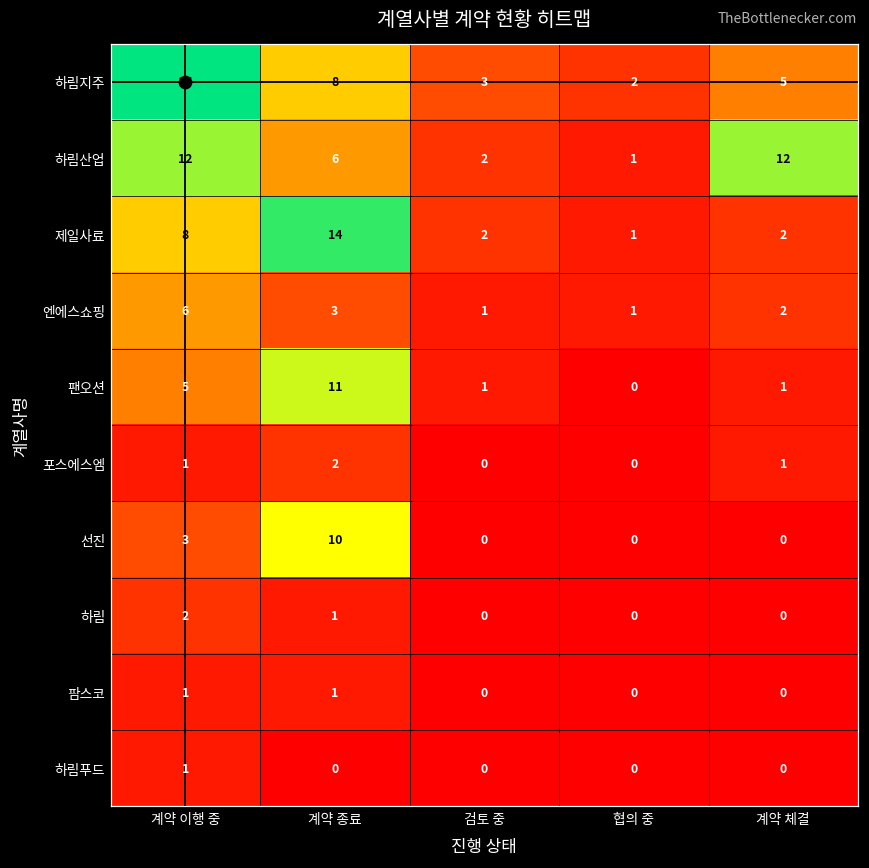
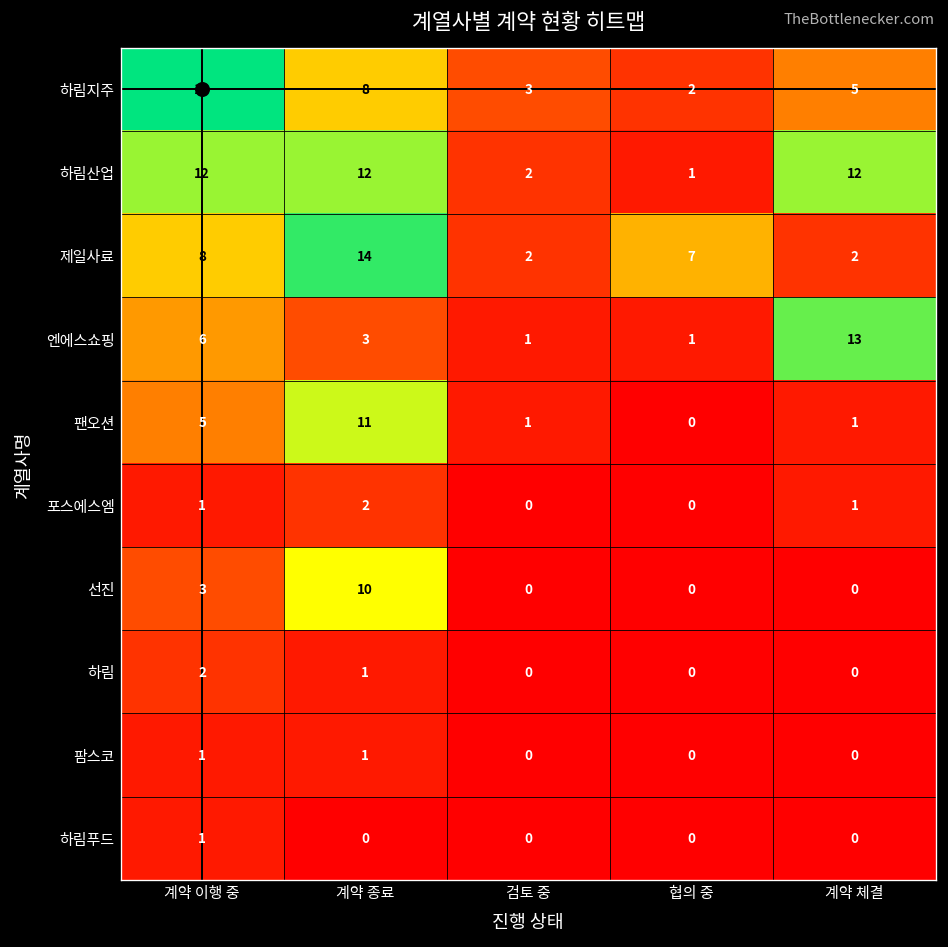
  {
    "하림지주": {
      "계약 종료": 8,
      "검토 중": 3,
      "협의 중": 2,
      "계약 체결": 5
    },
    "하림산업": {
      "계약 이행 중": 12,
-     "계약 종료": 6,
+     "계약 종료": 12,
      "검토 중": 2,
      "협의 중": 1,
      "계약 체결": 12
    },
    "제일사료": {
      "계약 이행 중": 8,
      "계약 종료": 14,
      "검토 중": 2,
-     "협의 중": 1,
+     "협의 중": 7,
      "계약 체결": 2
    },
    "엔에스쇼핑": {
      "계약 이행 중": 6,
      "계약 종료": 3,
      "검토 중": 1,
      "협의 중": 1,
-     "계약 체결": 2
+     "계약 체결": 13
    },
    "팬오션": {
      "계약 이행 중": 5,
      "계약 종료": 11,
      "검토 중": 1,
      "협의 중": 0,
      "계약 체결": 1
    },
    "포스에스엠": {
      "계약 이행 중": 1,
      "계약 종료": 2,
      "검토 중": 0,
      "협의 중": 0,
      "계약 체결": 1
    },
    "선진": {
      "계약 이행 중": 3,
      "계약 종료": 10,
      "검토 중": 0,
      "협의 중": 0,
      "계약 체결": 0
    },
    "하림": {
      "계약 이행 중": 2,
      "계약 종료": 1,
      "검토 중": 0,
      "협의 중": 0,
      "계약 체결": 0
    },
    "팜스코": {
      "계약 이행 중": 1,
      "계약 종료": 1,
      "검토 중": 0,
      "협의 중": 0,
      "계약 체결": 0
    },
    "하림푸드": {
      "계약 이행 중": 1,
      "계약 종료": 0,
      "검토 중": 0,
      "협의 중": 0,
      "계약 체결": 0
    }
  }
